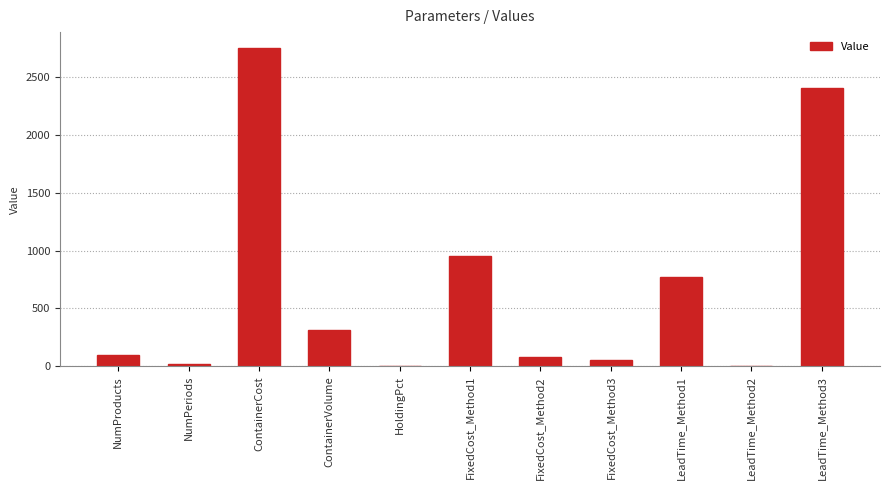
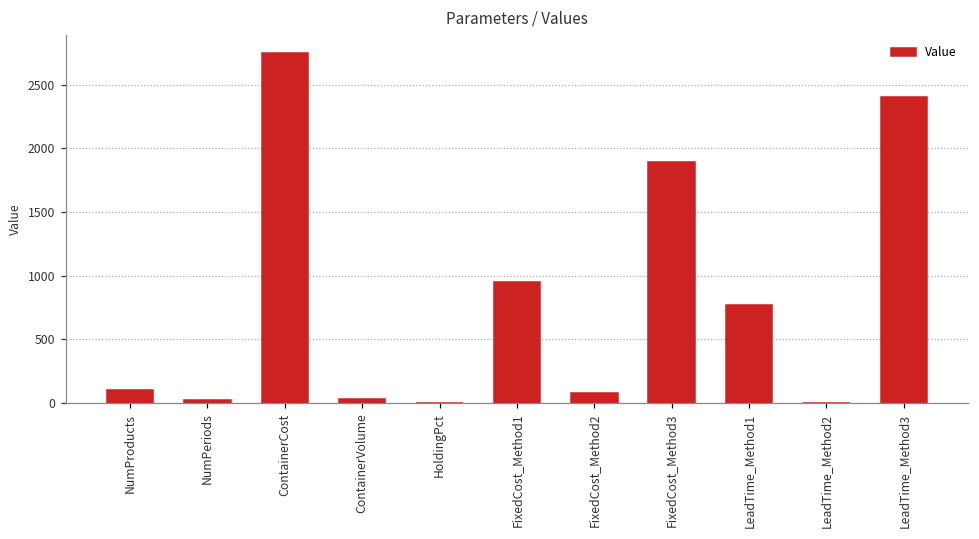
  {
    "NumProducts": 100,
    "ContainerCost": 2750,
-   "ContainerVolume": 310,
+   "ContainerVolume": 30,
    "FixedCost_Method1": 950,
    "FixedCost_Method2": 80,
-   "FixedCost_Method3": 50,
+   "FixedCost_Method3": 1890,
    "LeadTime_Method1": 770,
    "LeadTime_Method3": 2400
  }
